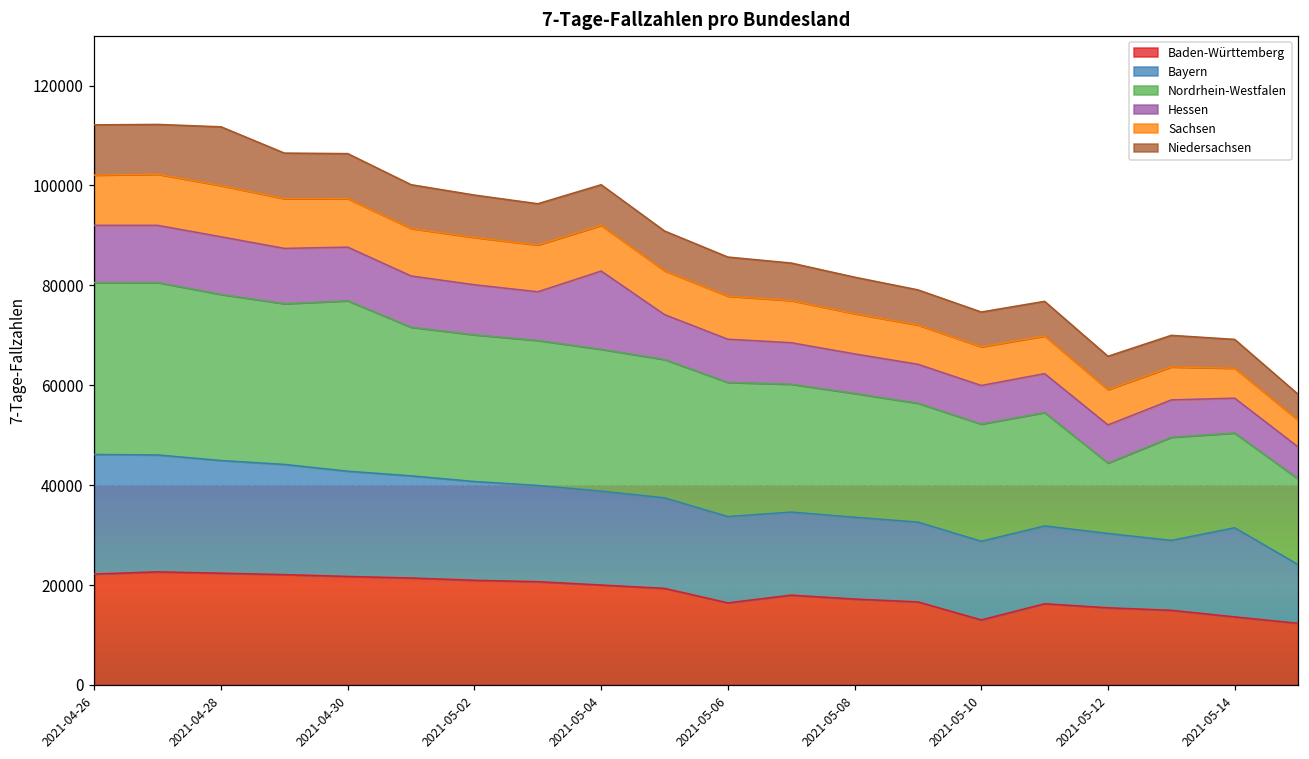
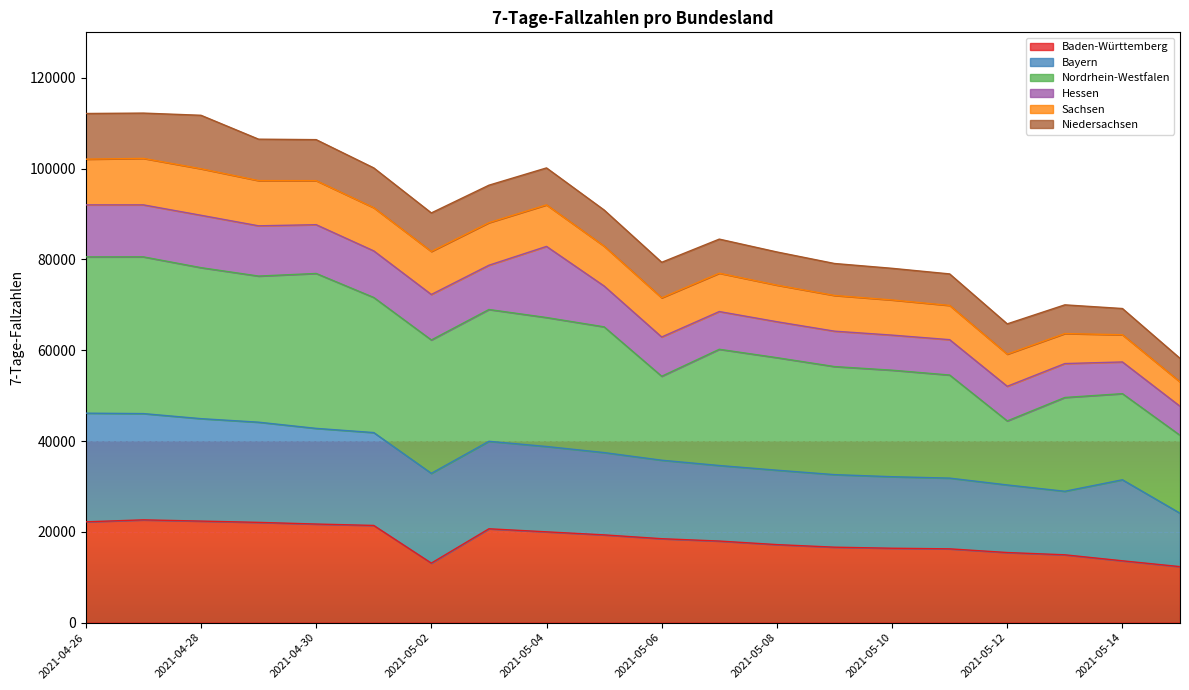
  {
    "Baden-Württemberg": {
      "2021-04-26": 22000,
      "2021-04-28": 22000,
      "2021-04-30": 22000,
-     "2021-05-02": 21000,
+     "2021-05-02": 13000,
      "2021-05-04": 20000,
-     "2021-05-06": 16000,
+     "2021-05-06": 18000,
      "2021-05-08": 17000,
-     "2021-05-10": 13000,
+     "2021-05-10": 16000,
      "2021-05-12": 15000,
      "2021-05-14": 14000
    },
    "Bayern": {
      "2021-04-26": 24000,
      "2021-04-28": 23000,
      "2021-04-30": 21000,
      "2021-05-02": 20000,
      "2021-05-04": 19000,
      "2021-05-06": 17000,
      "2021-05-08": 16000,
      "2021-05-10": 16000,
      "2021-05-12": 15000,
      "2021-05-14": 18000
    },
    "Nordrhein-Westfalen": {
      "2021-04-26": 34000,
      "2021-04-28": 33000,
      "2021-04-30": 34000,
      "2021-05-02": 29000,
      "2021-05-04": 28000,
-     "2021-05-06": 27000,
+     "2021-05-06": 18000,
      "2021-05-08": 25000,
      "2021-05-10": 23000,
      "2021-05-12": 14000,
      "2021-05-14": 19000
    },
    "Hessen": {
      "2021-04-26": 11000,
      "2021-04-28": 12000,
      "2021-04-30": 11000,
      "2021-05-02": 10000,
      "2021-05-04": 16000,
      "2021-05-06": 9000,
      "2021-05-08": 8000,
      "2021-05-10": 8000,
      "2021-05-12": 8000,
      "2021-05-14": 7000
    },
    "Sachsen": {
      "2021-04-26": 10000,
      "2021-04-28": 10000,
      "2021-04-30": 10000,
      "2021-05-02": 9000,
      "2021-05-04": 9000,
      "2021-05-06": 9000,
      "2021-05-08": 8000,
      "2021-05-10": 8000,
      "2021-05-12": 7000,
      "2021-05-14": 6000
    },
    "Niedersachsen": {
      "2021-04-26": 10000,
      "2021-04-28": 12000,
      "2021-04-30": 9000,
      "2021-05-02": 8000,
      "2021-05-04": 8000,
      "2021-05-06": 8000,
      "2021-05-08": 7000,
      "2021-05-10": 7000,
      "2021-05-12": 7000,
      "2021-05-14": 6000
    }
  }
